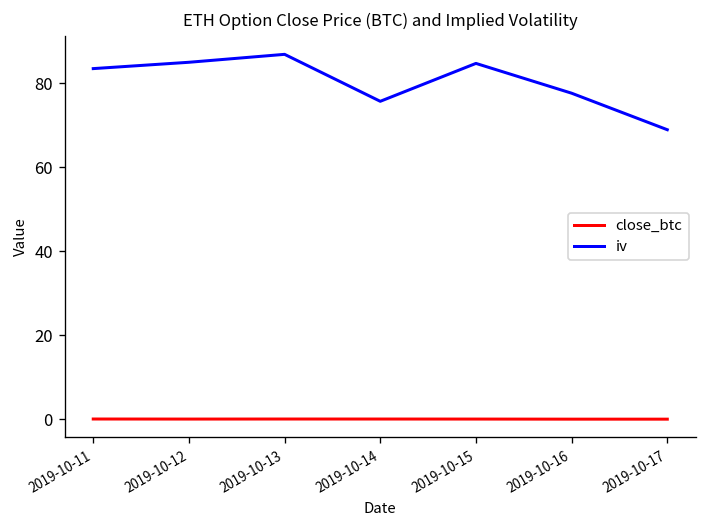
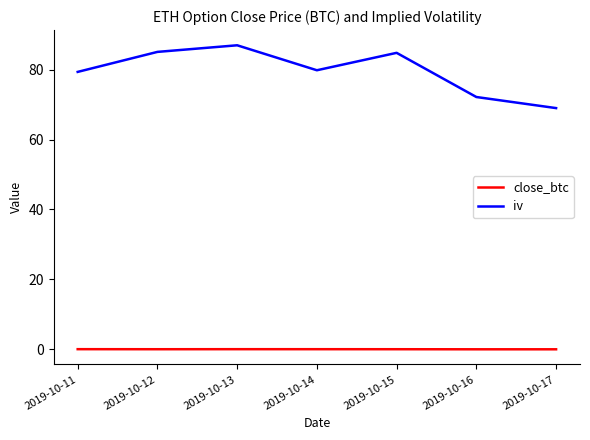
  {
    "close_btc": {
      "2019-10-11": 0,
      "2019-10-12": 0,
      "2019-10-13": 0,
      "2019-10-14": 0,
      "2019-10-15": 0,
      "2019-10-16": 0,
      "2019-10-17": 0
    },
    "iv": {
-     "2019-10-11": 84,
+     "2019-10-11": 79,
      "2019-10-12": 85,
      "2019-10-13": 87,
-     "2019-10-14": 76,
+     "2019-10-14": 80,
      "2019-10-15": 85,
-     "2019-10-16": 78,
+     "2019-10-16": 72,
      "2019-10-17": 69
    }
  }
